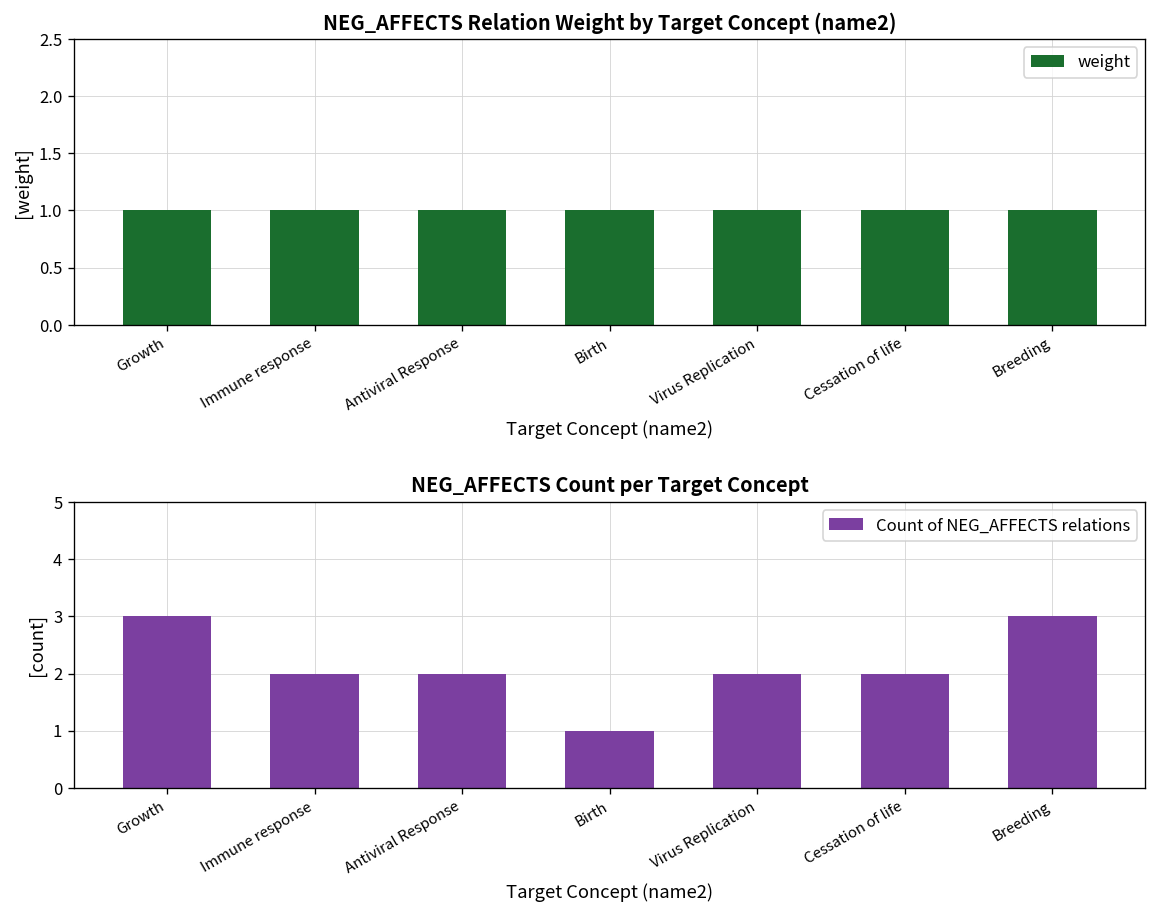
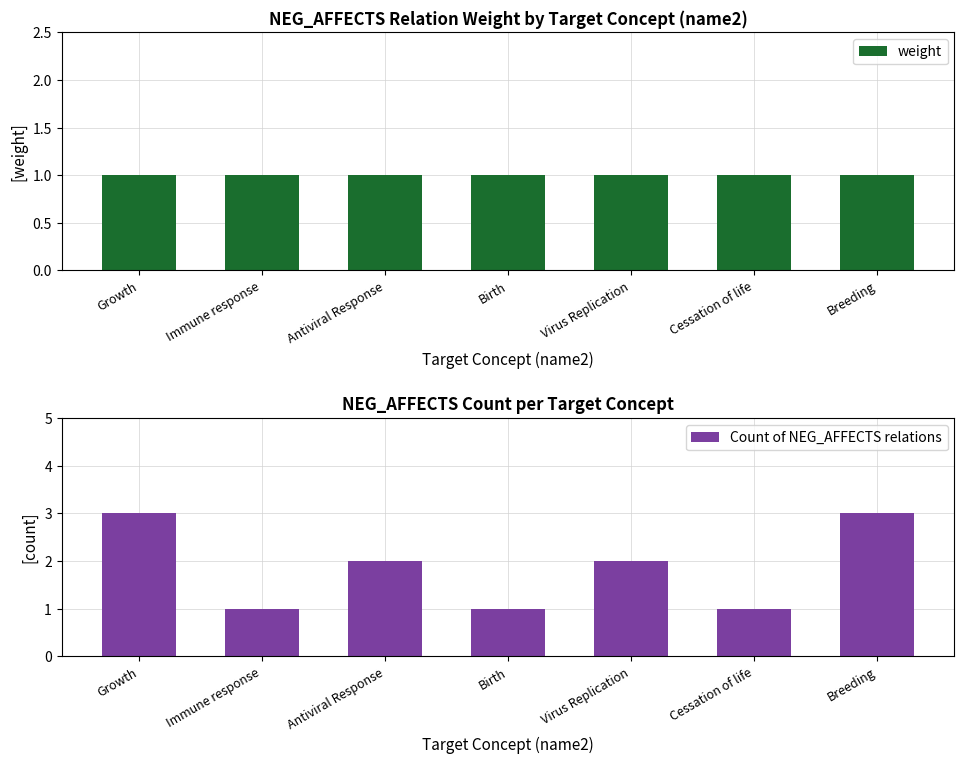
  {
    "NEG_AFFECTS Relation Weight by Target Concept (name2)": {
      "Growth": 1.0,
      "Immune response": 1.0,
      "Antiviral Response": 1.0,
      "Birth": 1.0,
      "Virus Replication": 1.0,
      "Cessation of life": 1.0,
      "Breeding": 1.0
    },
    "NEG_AFFECTS Count per Target Concept": {
      "Growth": 3,
-     "Immune response": 2,
+     "Immune response": 1,
      "Antiviral Response": 2,
      "Birth": 1,
      "Virus Replication": 2,
-     "Cessation of life": 2,
+     "Cessation of life": 1,
      "Breeding": 3
    }
  }
